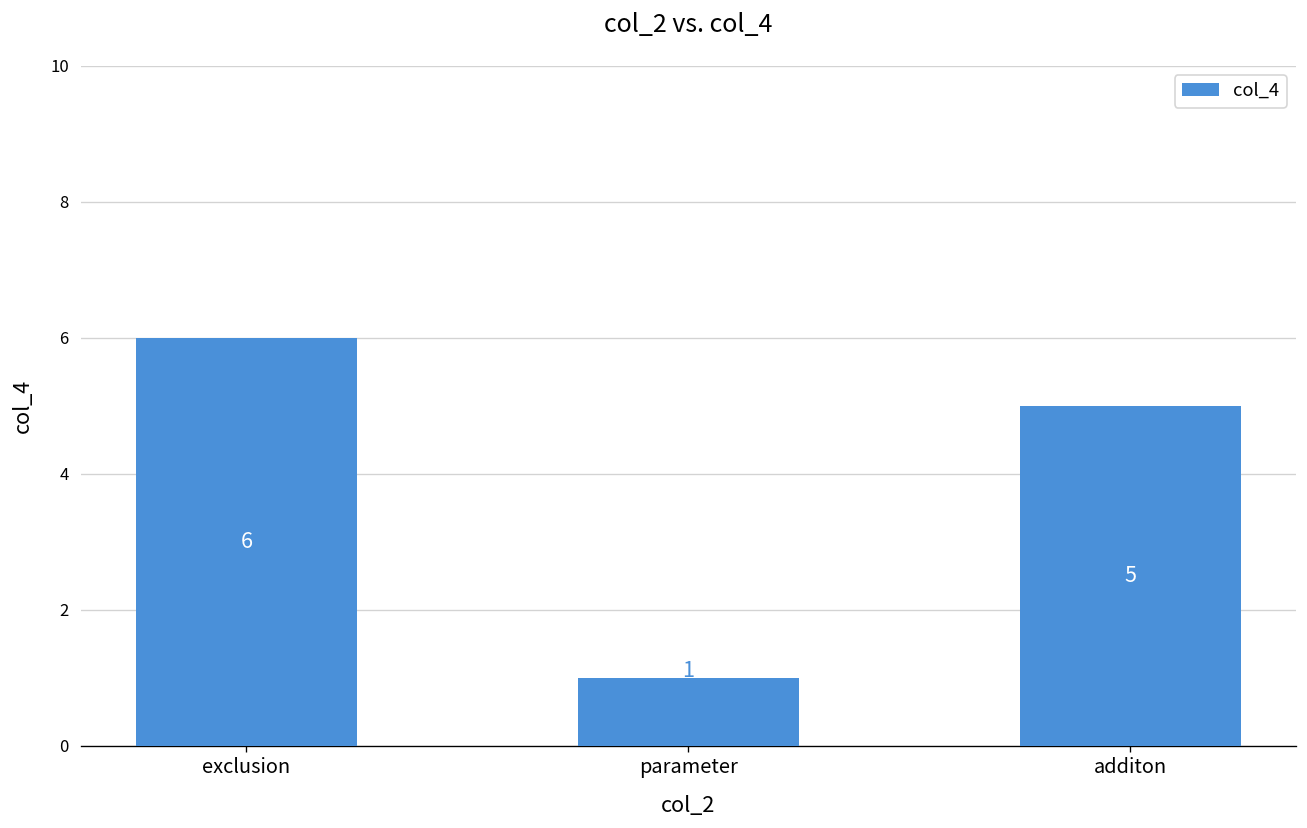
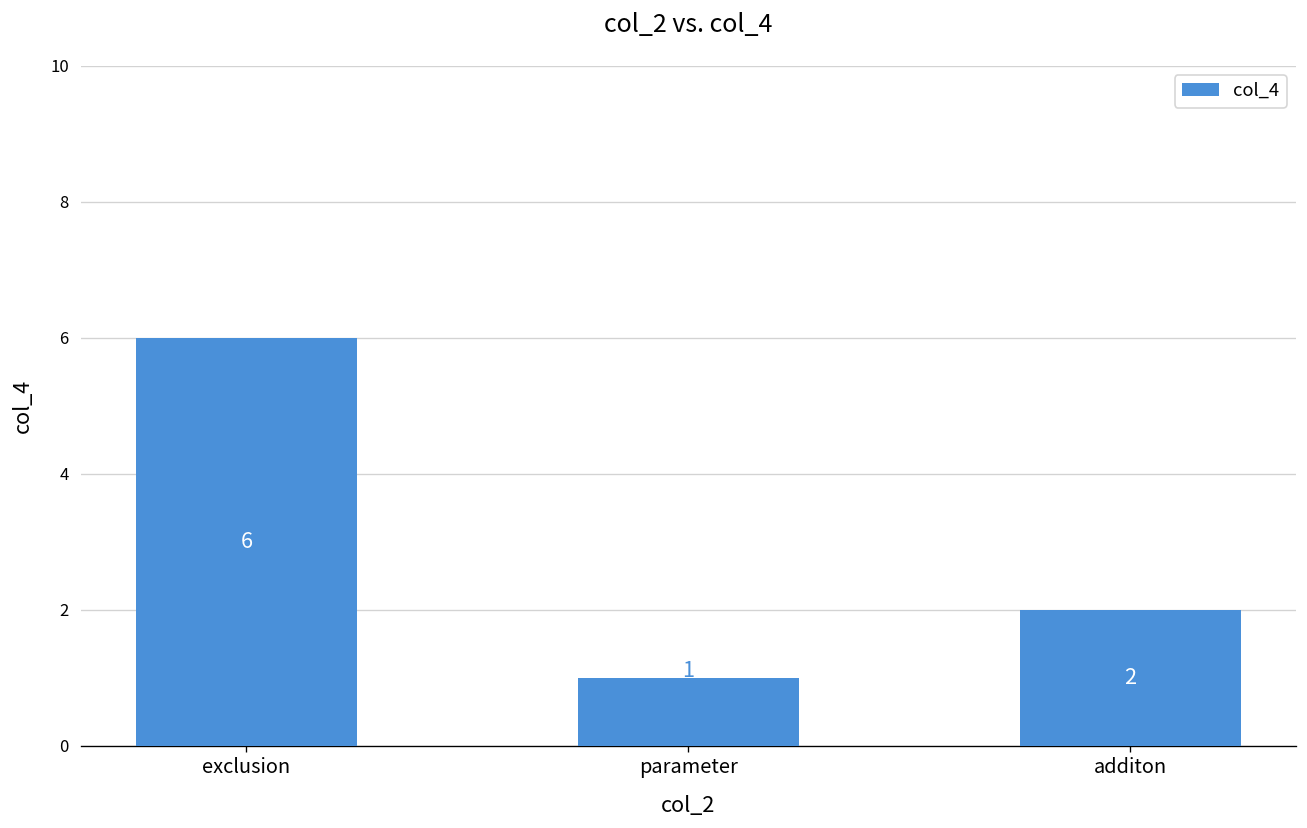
  {
    "exclusion": 6,
    "parameter": 1,
-   "additon": 5
+   "additon": 2
  }
